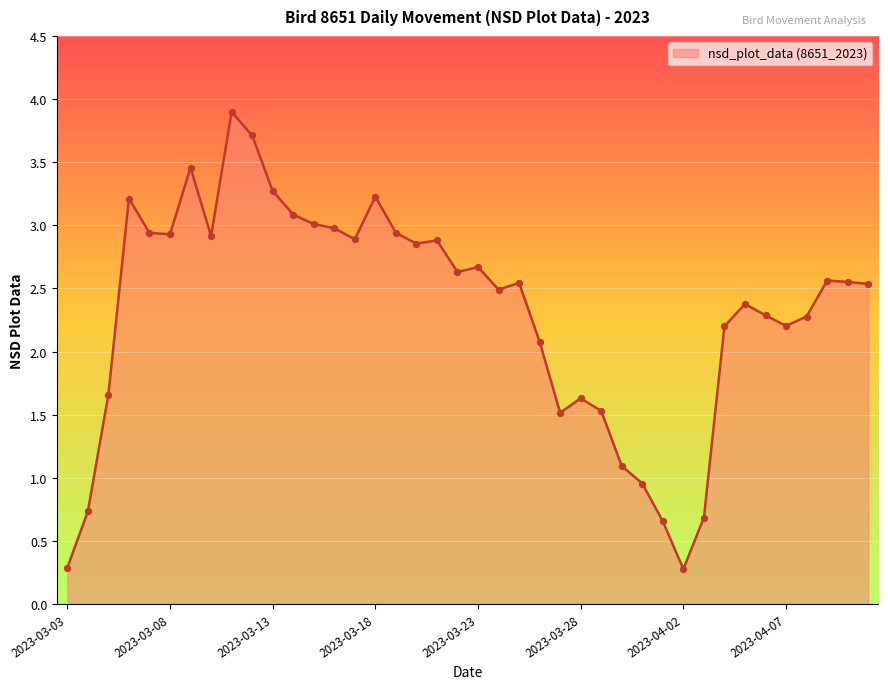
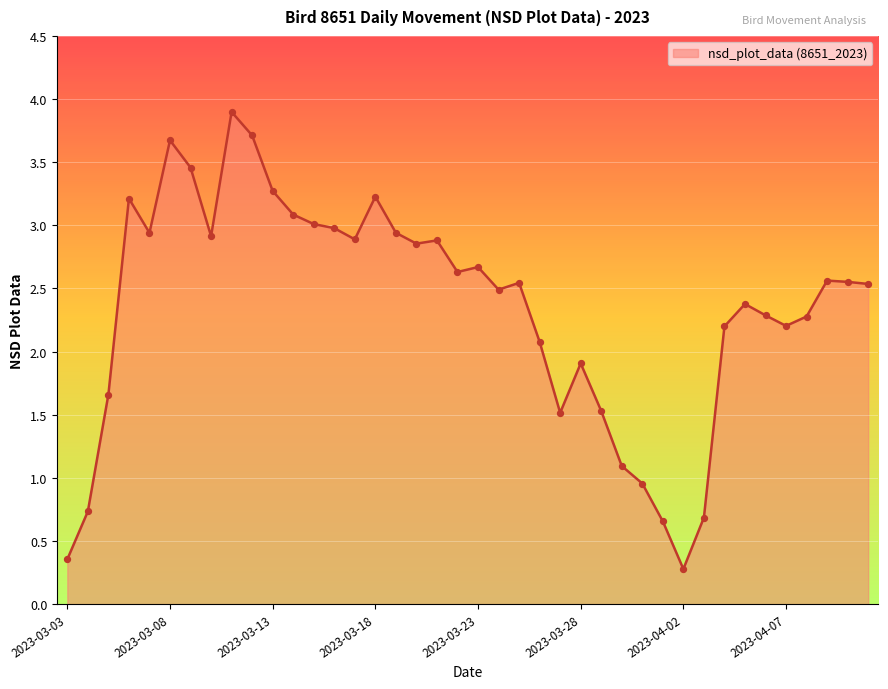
  {
-   "2023-03-03": 0.29,
-   "2023-03-08": 2.93,
+   "2023-03-03": 0.35,
+   "2023-03-08": 3.67,
    "2023-03-13": 3.27,
    "2023-03-18": 3.23,
    "2023-03-23": 2.67,
-   "2023-03-28": 1.63,
+   "2023-03-28": 1.91,
    "2023-04-02": 0.28,
    "2023-04-07": 2.20
  }
